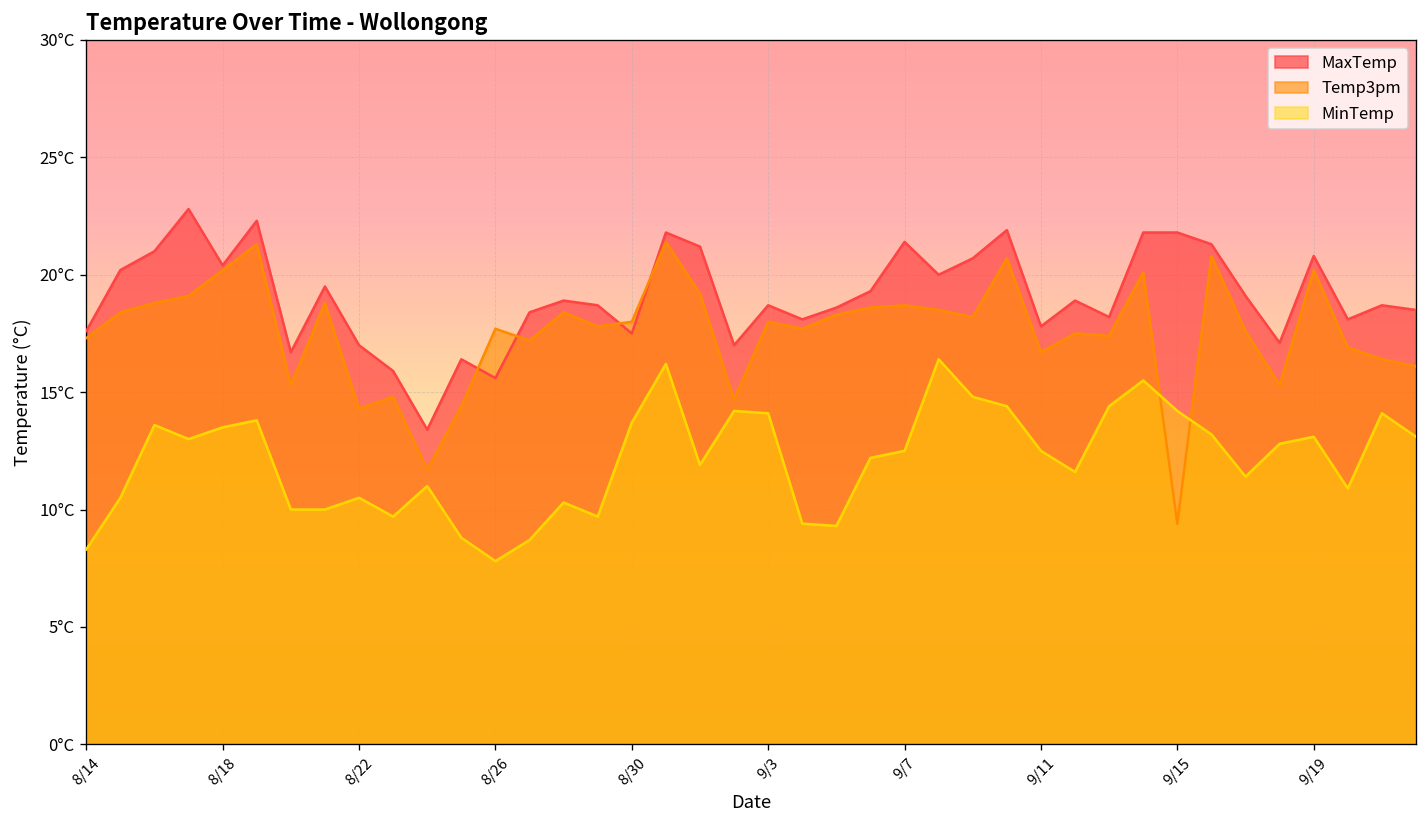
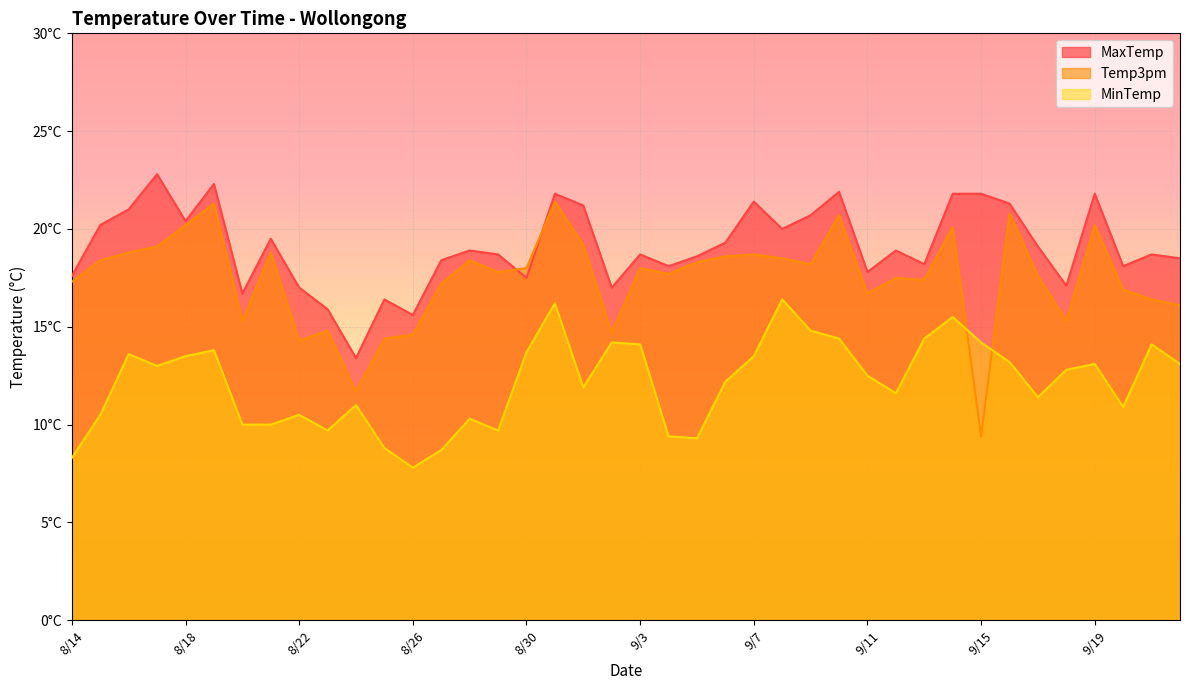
  {
    "MaxTemp": {
      "8/14": "17.6°C",
      "8/18": "20.4°C",
      "8/22": "17.0°C",
      "8/26": "15.6°C",
      "8/30": "17.5°C",
      "9/3": "18.7°C",
      "9/7": "21.4°C",
      "9/11": "17.8°C",
      "9/15": "21.8°C",
-     "9/19": "20.8°C"
+     "9/19": "21.8°C"
    },
    "Temp3pm": {
      "8/14": "17.3°C",
      "8/18": "20.2°C",
      "8/22": "14.3°C",
-     "8/26": "17.7°C",
+     "8/26": "14.6°C",
      "8/30": "18.0°C",
      "9/3": "18.0°C",
      "9/7": "18.7°C",
      "9/11": "16.7°C",
      "9/15": "9.4°C",
      "9/19": "20.2°C"
    },
    "MinTemp": {
      "8/14": "8.3°C",
      "8/18": "13.5°C",
      "8/22": "10.5°C",
      "8/26": "7.8°C",
      "8/30": "13.7°C",
      "9/3": "14.1°C",
-     "9/7": "12.5°C",
+     "9/7": "13.5°C",
      "9/11": "12.5°C",
      "9/15": "14.2°C",
      "9/19": "13.1°C"
    }
  }
